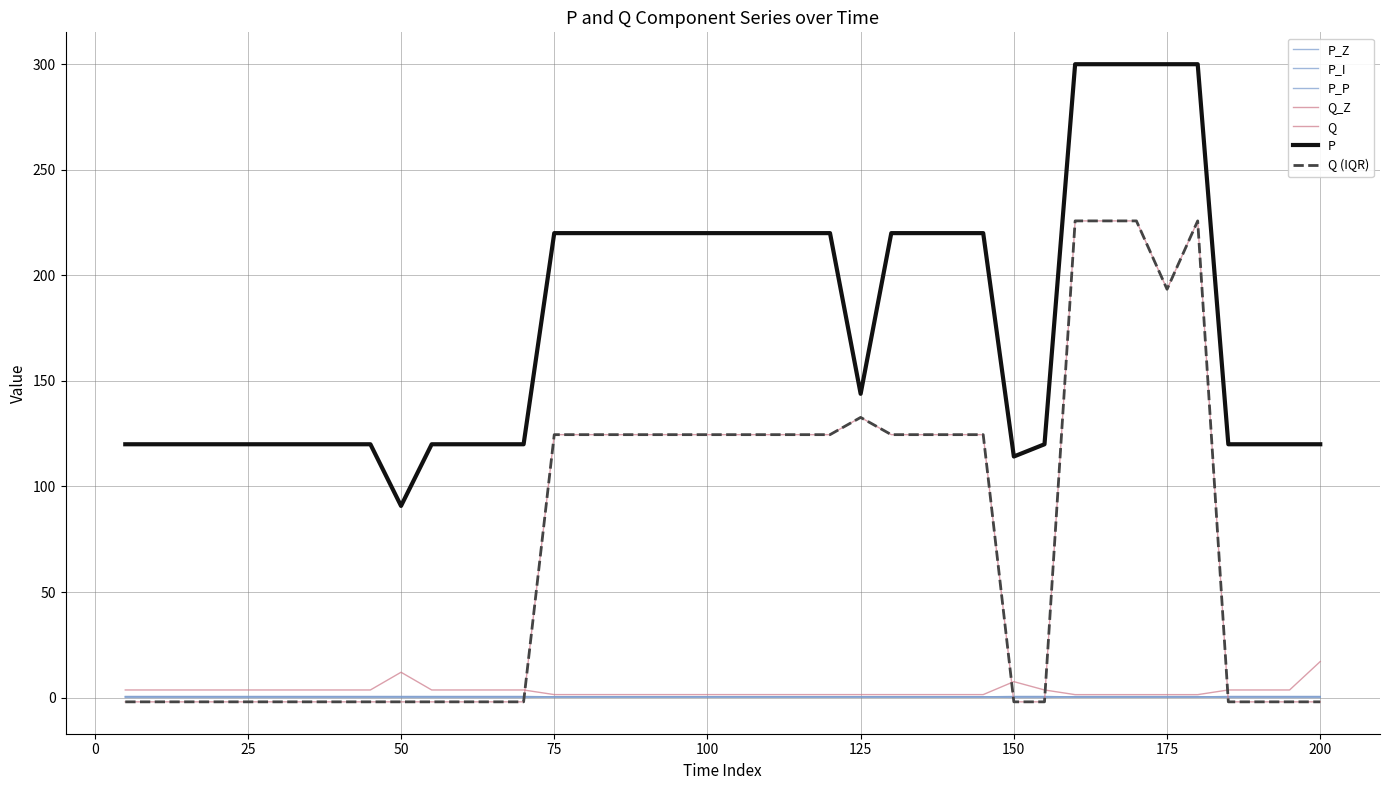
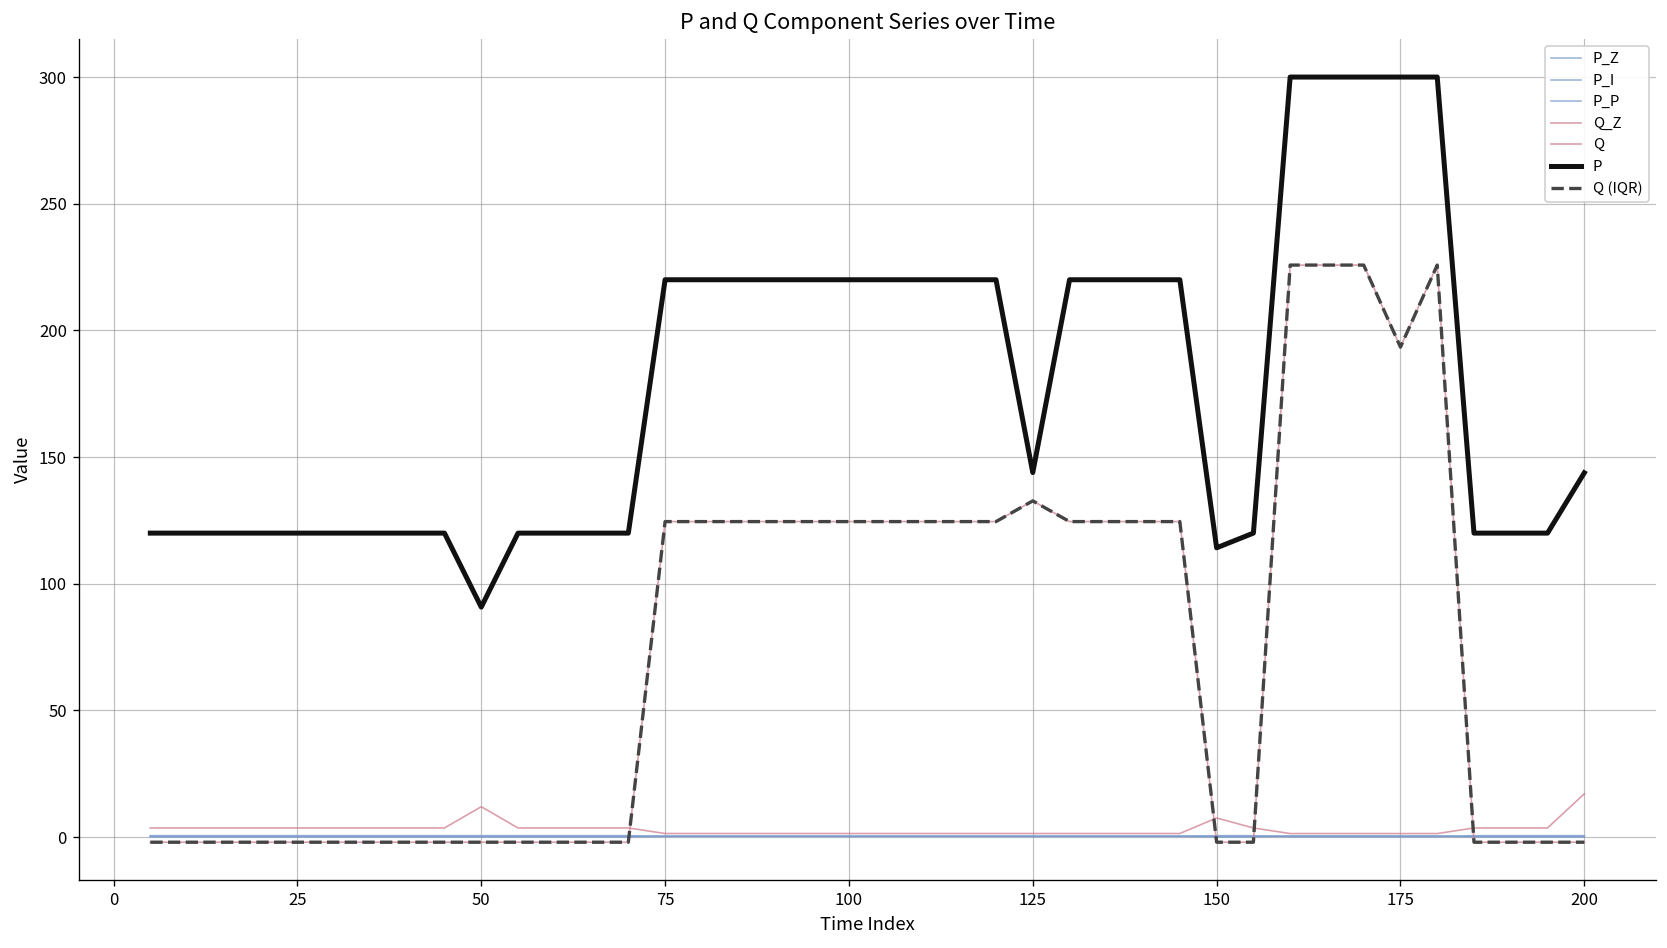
  {
    "Q_Z": {
      "25": 4,
      "50": 12,
      "150": 8,
      "200": 17
    },
    "Q (IQR)": {
      "25": -2,
      "50": -2,
      "75": 125,
      "100": 125,
      "125": 133,
      "150": -2,
      "175": 193,
      "200": -2
    },
    "P": {
      "25": 120,
      "50": 91,
      "75": 220,
      "100": 220,
      "125": 144,
      "150": 114,
      "175": 300,
-     "200": 120
+     "200": 144
    }
  }
